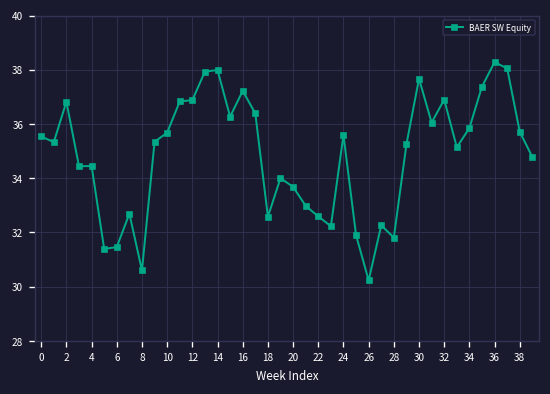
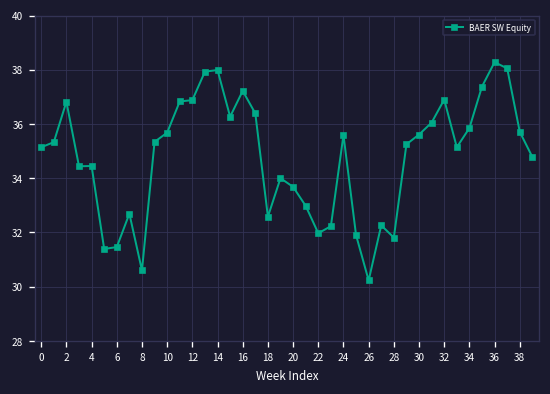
  {
-   "0": 35.5,
+   "0": 35.1,
    "2": 36.8,
    "4": 34.5,
    "6": 31.5,
    "8": 30.6,
    "10": 35.7,
    "12": 36.9,
    "14": 38.0,
    "16": 37.2,
    "18": 32.6,
    "20": 33.7,
-   "22": 32.6,
+   "22": 32.0,
    "24": 35.6,
    "26": 30.2,
    "28": 31.8,
-   "30": 37.7,
+   "30": 35.6,
    "32": 36.9,
    "34": 35.9,
    "36": 38.3,
    "38": 35.7
  }
